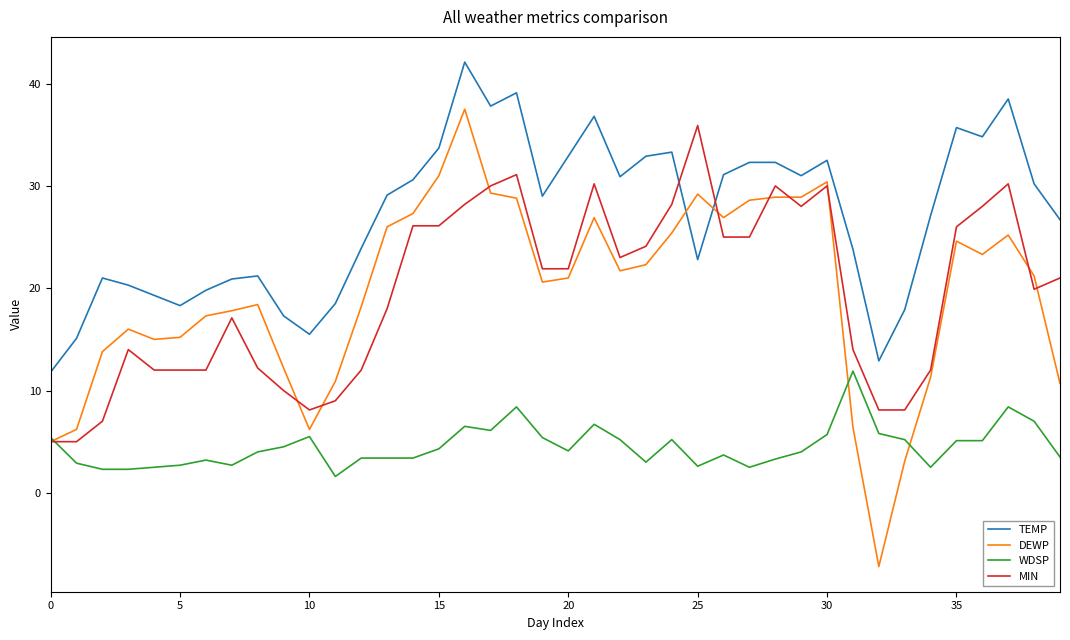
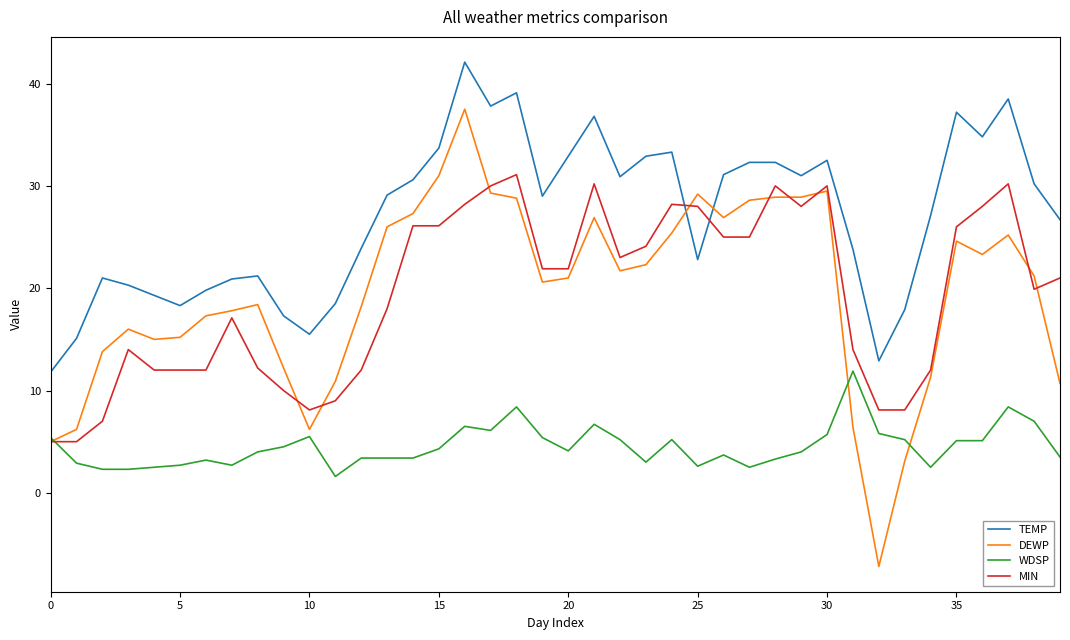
  {
    "TEMP": {
      "0": 11.8,
      "5": 18.3,
      "10": 15.5,
      "15": 33.7,
      "20": 32.9,
      "25": 22.8,
      "30": 32.5,
-     "35": 35.7
+     "35": 37.2
    },
    "DEWP": {
      "5": 15.2,
      "10": 6.2,
      "15": 31.0,
      "20": 21.0,
      "25": 29.2,
-     "30": 30.4,
+     "30": 29.5,
      "35": 24.6
    },
    "WDSP": {
      "0": 5.4,
      "5": 2.7,
      "10": 5.5,
      "15": 4.3,
      "20": 4.1,
      "25": 2.6,
      "30": 5.7,
      "35": 5.1
    },
    "MIN": {
      "5": 12.0,
      "10": 8.1,
      "15": 26.1,
      "20": 21.9,
-     "25": 35.9,
+     "25": 28.0,
      "30": 30.0,
      "35": 26.0
    }
  }
